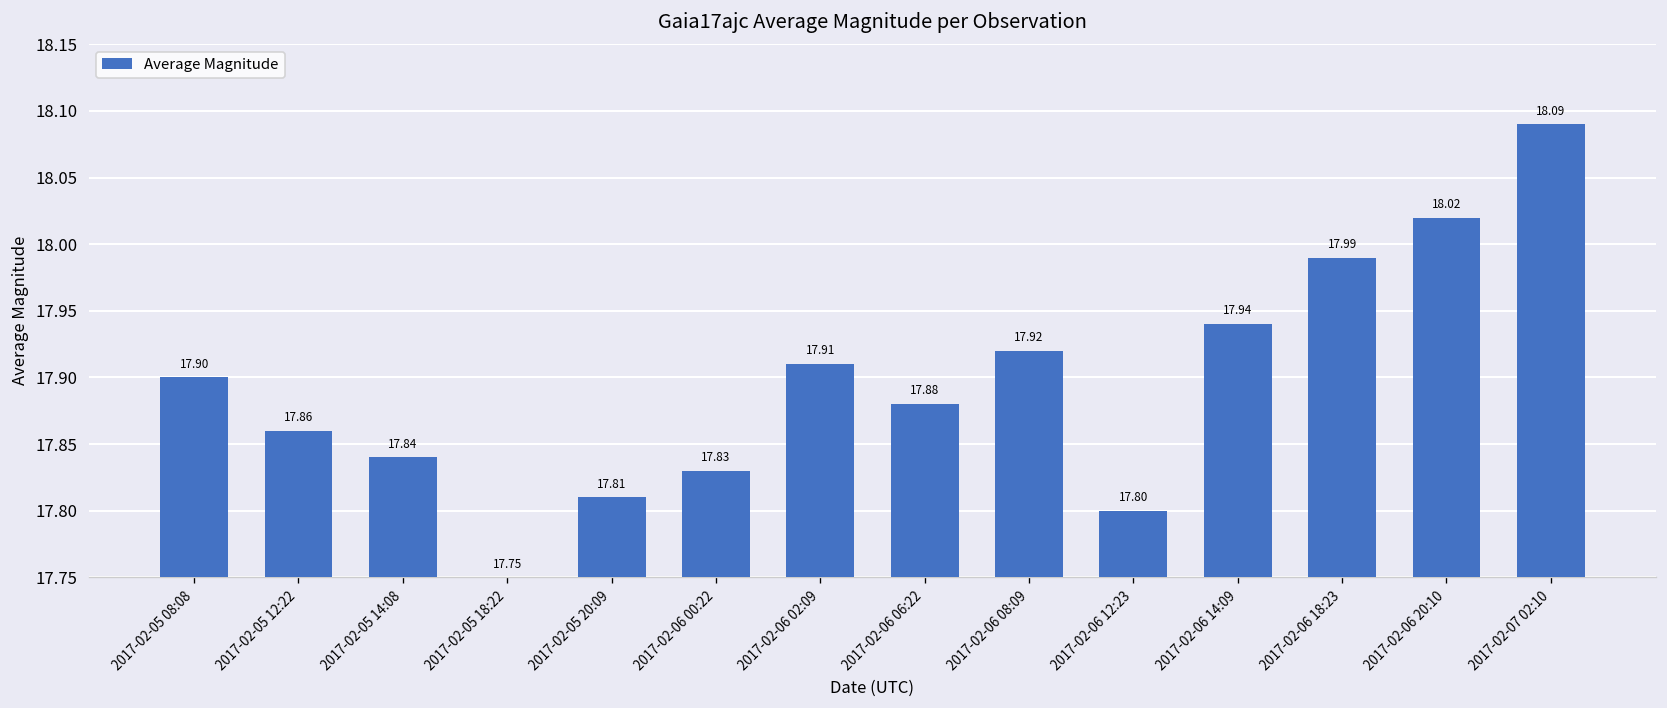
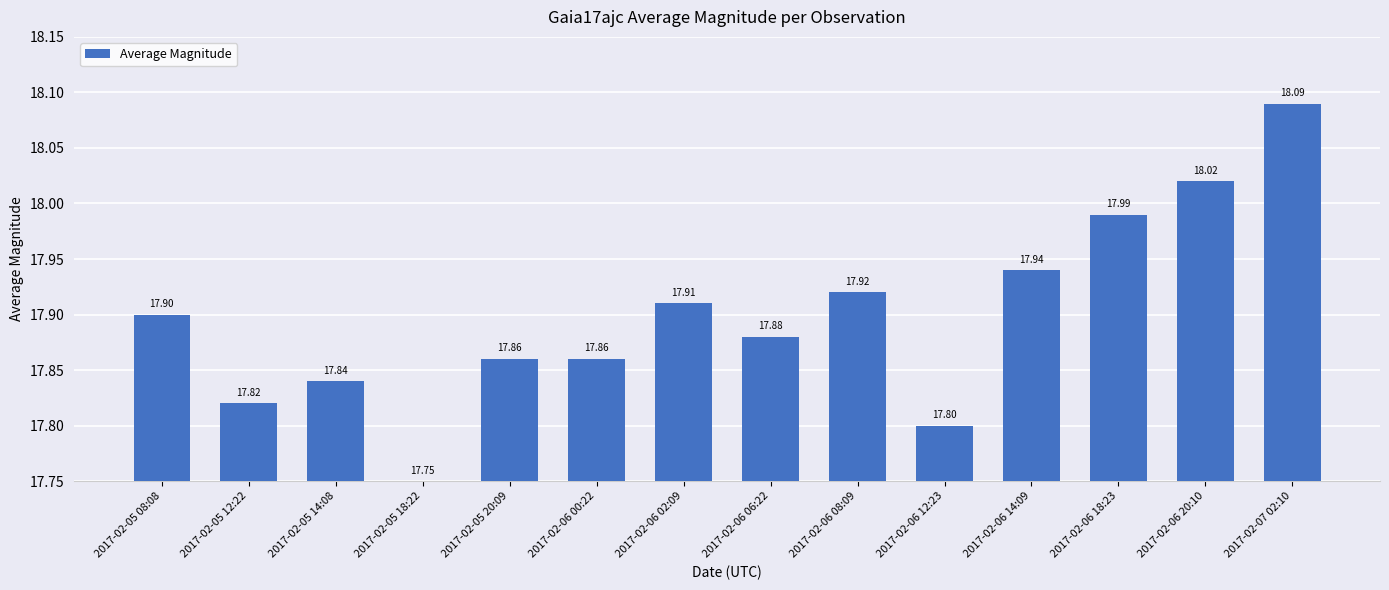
  {
    "2017-02-05 08:08": 17.90,
-   "2017-02-05 12:22": 17.86,
+   "2017-02-05 12:22": 17.82,
    "2017-02-05 14:08": 17.84,
    "2017-02-05 18:22": 17.75,
-   "2017-02-05 20:09": 17.81,
-   "2017-02-06 00:22": 17.83,
+   "2017-02-05 20:09": 17.86,
+   "2017-02-06 00:22": 17.86,
    "2017-02-06 02:09": 17.91,
    "2017-02-06 06:22": 17.88,
    "2017-02-06 08:09": 17.92,
    "2017-02-06 12:23": 17.80,
    "2017-02-06 14:09": 17.94,
    "2017-02-06 18:23": 17.99,
    "2017-02-06 20:10": 18.02,
    "2017-02-07 02:10": 18.09
  }
